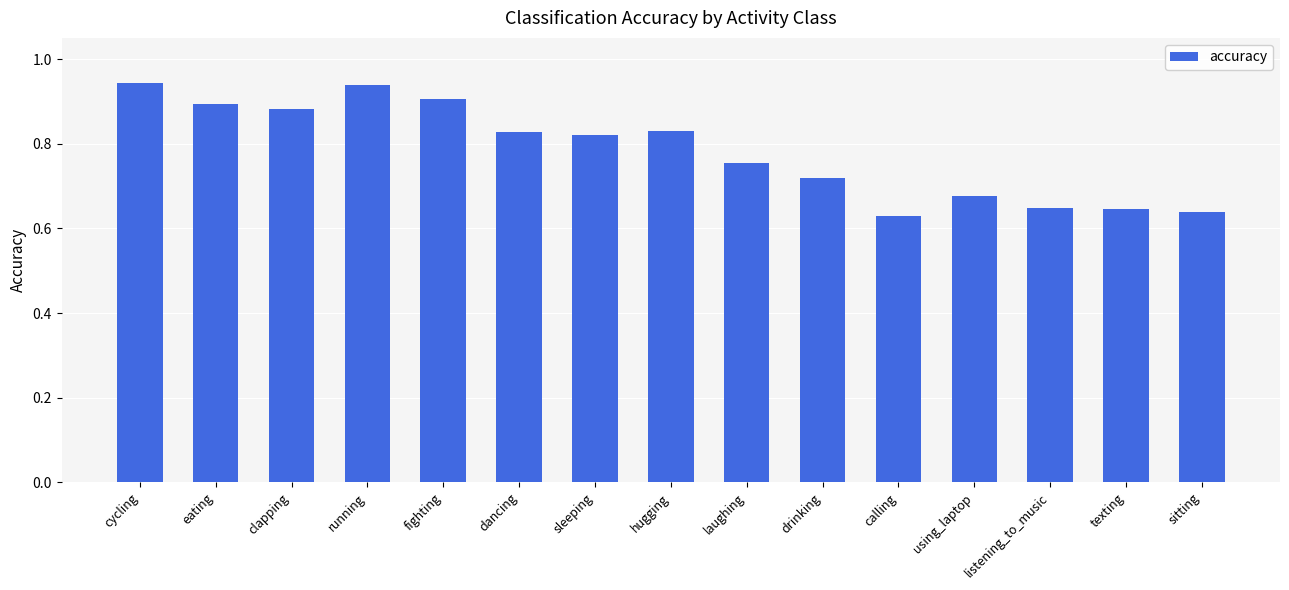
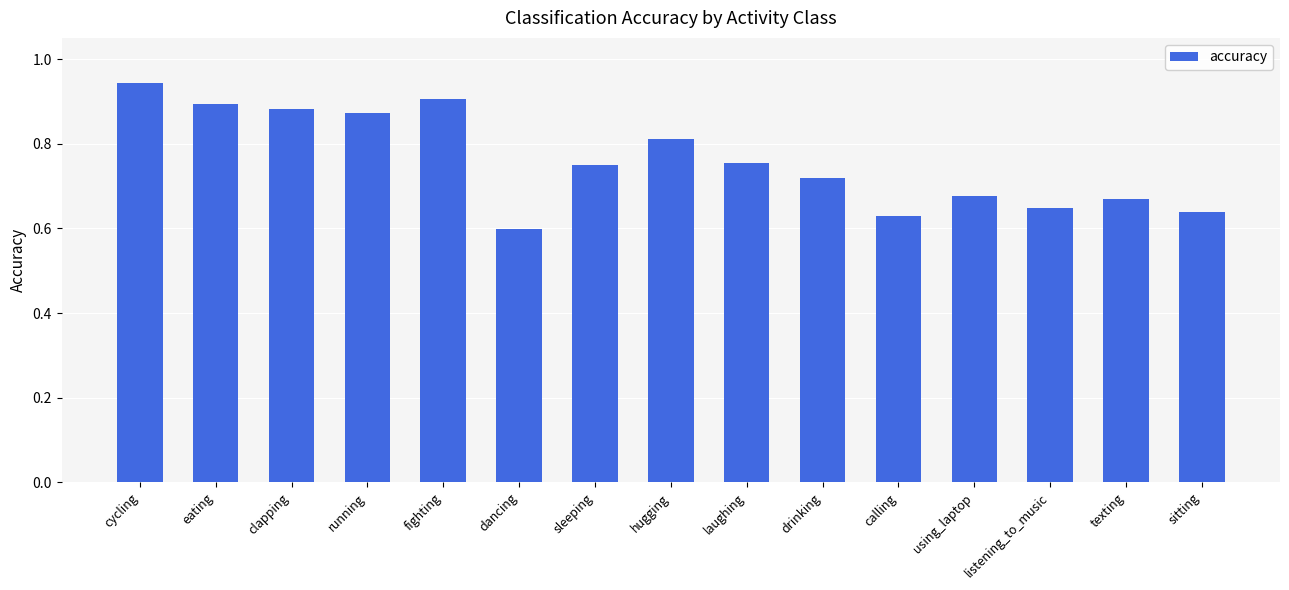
  {
    "cycling": 0.94,
    "eating": 0.89,
    "clapping": 0.88,
-   "running": 0.94,
+   "running": 0.87,
    "fighting": 0.90,
-   "dancing": 0.83,
-   "sleeping": 0.82,
-   "hugging": 0.83,
+   "dancing": 0.60,
+   "sleeping": 0.75,
+   "hugging": 0.81,
    "laughing": 0.75,
    "drinking": 0.72,
    "calling": 0.63,
    "using_laptop": 0.68,
    "listening_to_music": 0.65,
-   "texting": 0.65,
+   "texting": 0.67,
    "sitting": 0.64
  }
